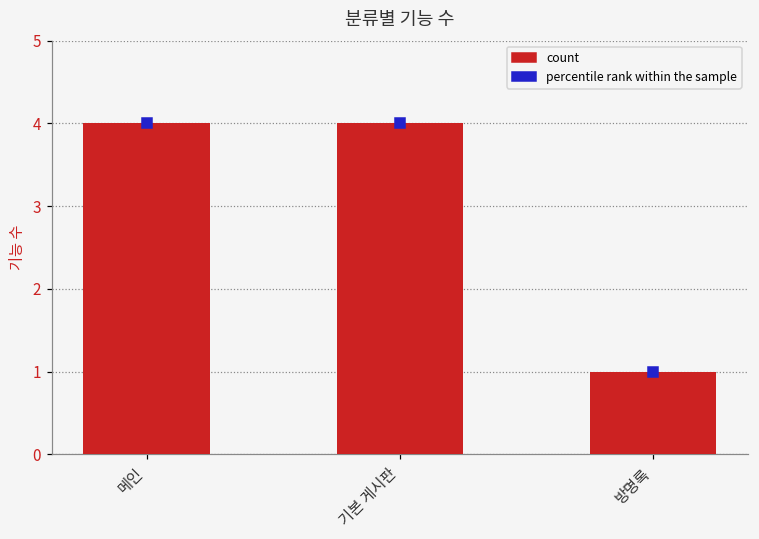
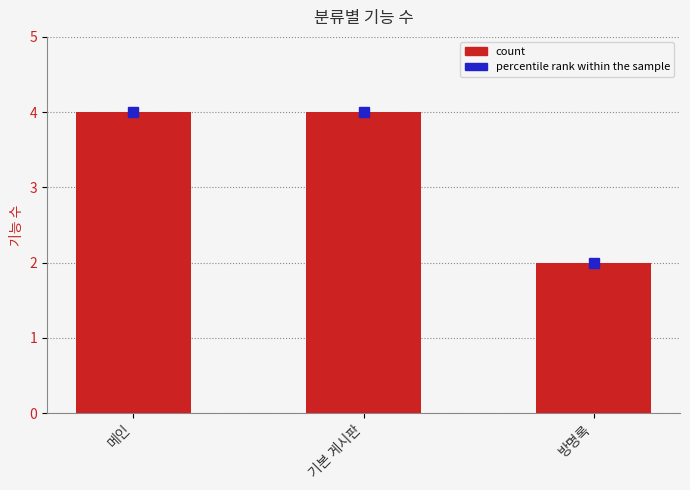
  {
    "count": {
      "메인": 4,
      "기본 게시판": 4,
-     "방명록": 1
+     "방명록": 2
    }
  }
